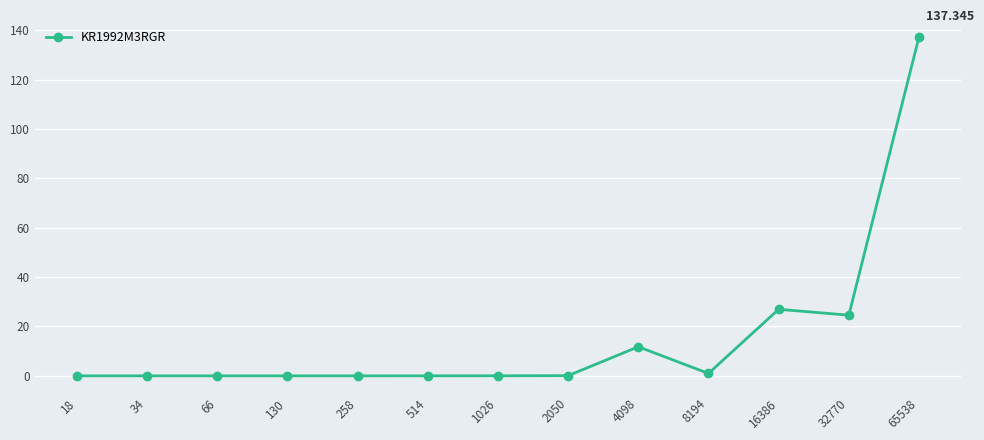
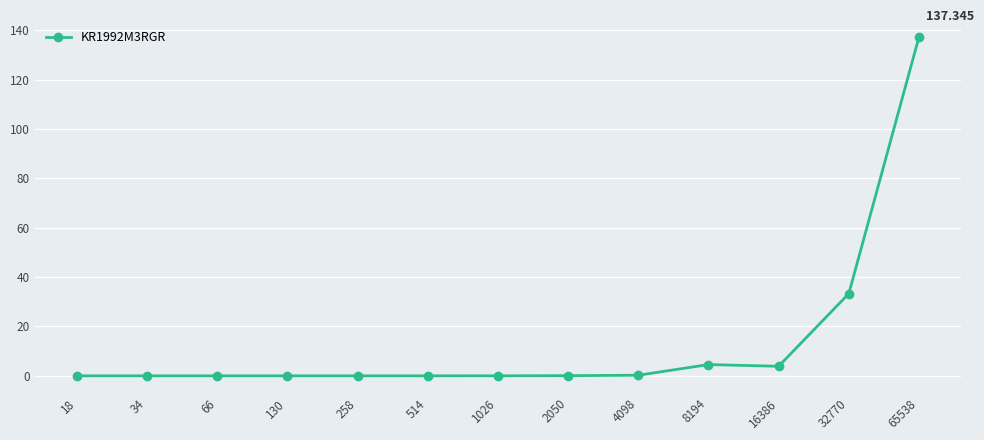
  {
    "18": 0,
    "34": 0,
    "66": 0,
    "130": 0,
    "258": 0,
    "514": 0,
    "1026": 0,
    "2050": 0,
-   "4098": 12,
-   "8194": 1,
-   "16386": 27,
-   "32770": 25
+   "4098": 0,
+   "8194": 5,
+   "16386": 4,
+   "32770": 33
  }
